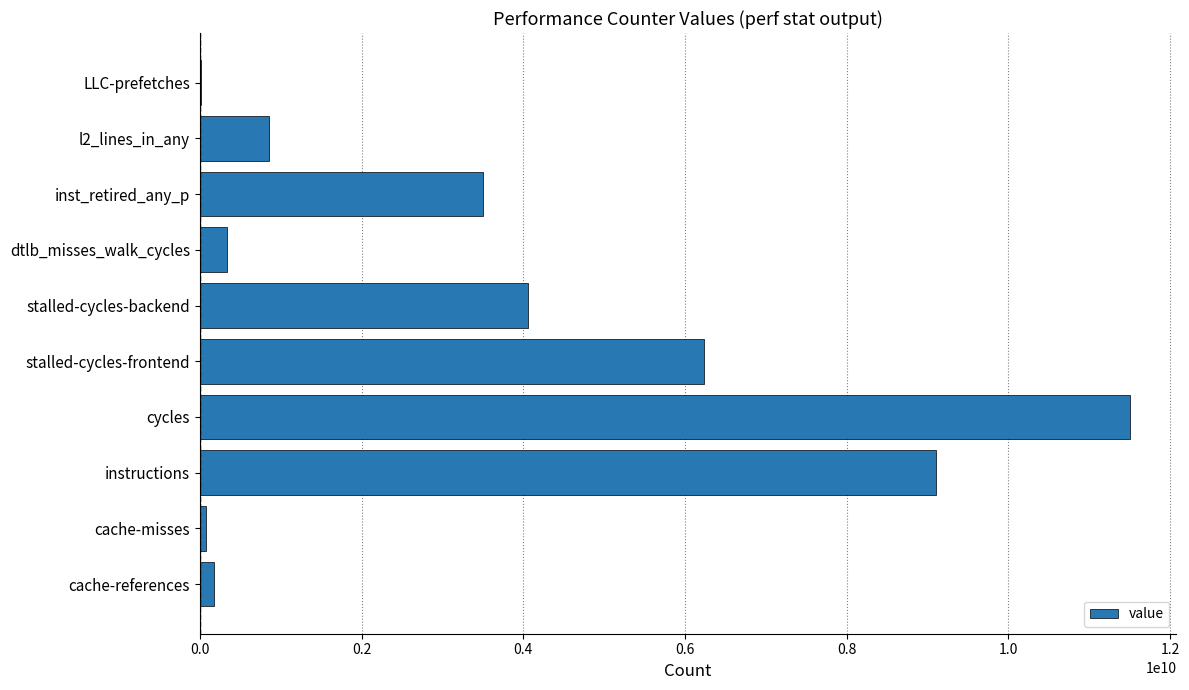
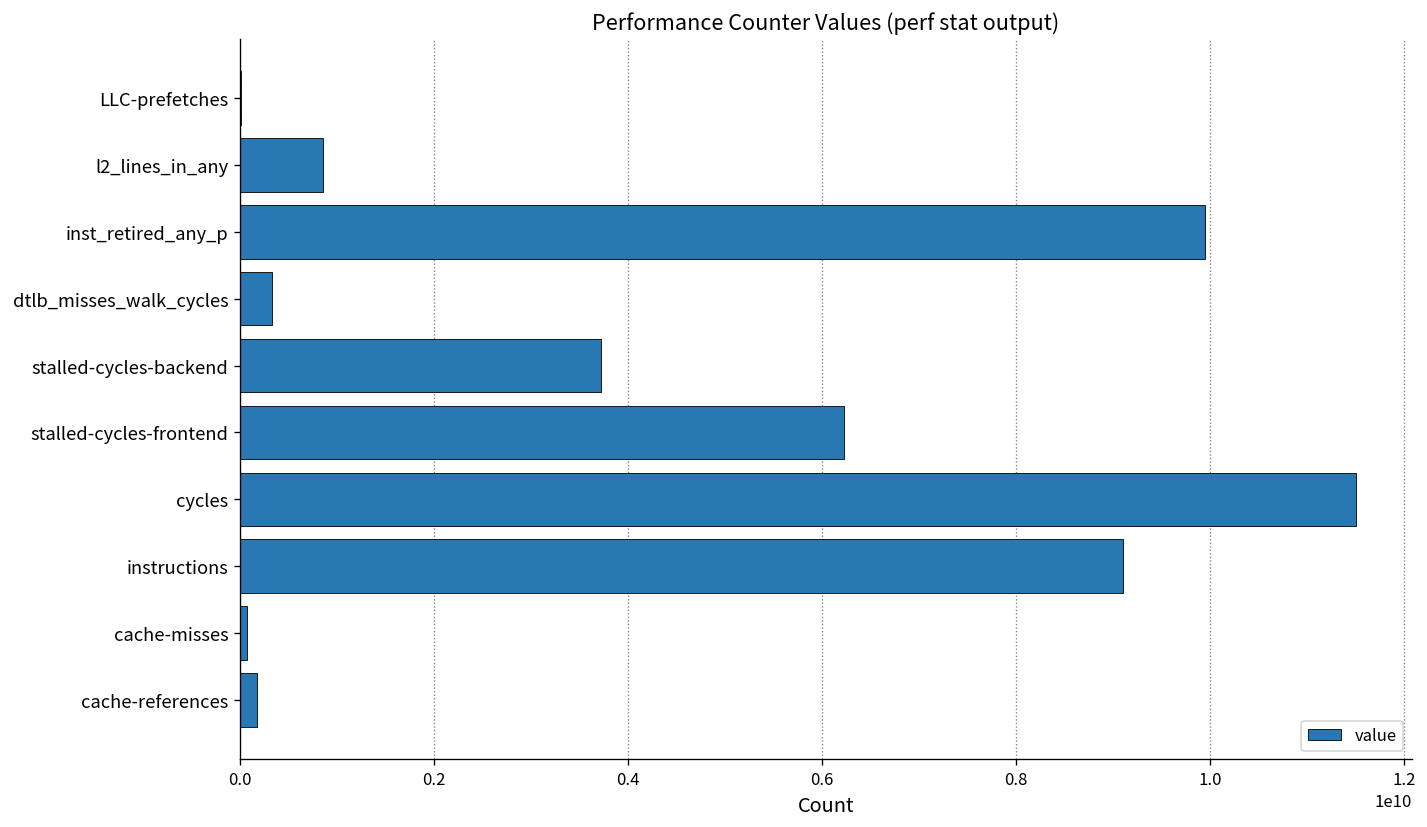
  {
    "l2_lines_in_any": 900000000,
-   "inst_retired_any_p": 3500000000,
+   "inst_retired_any_p": 9900000000,
    "dtlb_misses_walk_cycles": 300000000,
-   "stalled-cycles-backend": 4100000000,
+   "stalled-cycles-backend": 3700000000,
    "stalled-cycles-frontend": 6200000000,
    "cycles": 11500000000,
    "instructions": 9100000000,
    "cache-misses": 100000000,
    "cache-references": 200000000
  }
